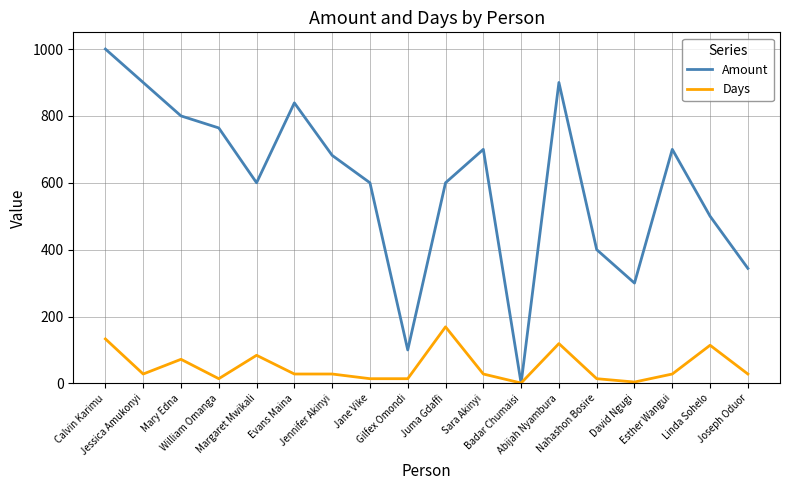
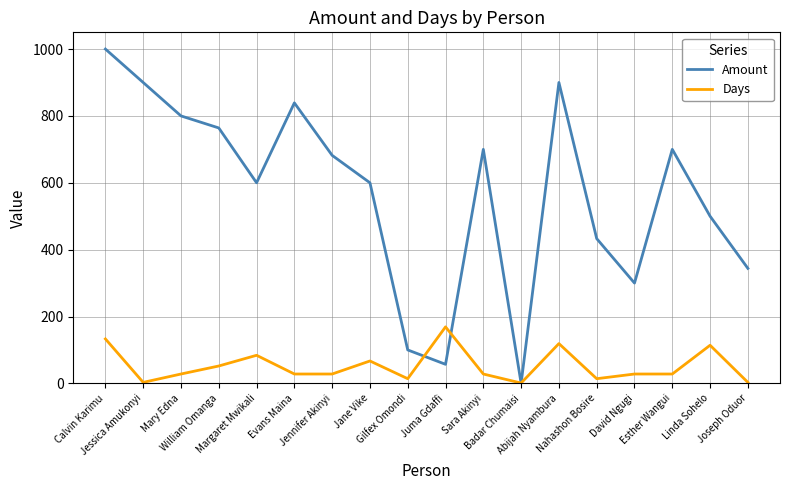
  {
    "Amount": {
      "Calvin Karimu": 1000,
      "Jessica Amukonyi": 900,
      "Mary Edna": 800,
      "William Omanga": 760,
      "Margaret Mwikali": 600,
      "Evans Maina": 840,
      "Jennifer Akinyi": 680,
      "Jane Vike": 600,
      "Gilfex Omondi": 100,
-     "Juma Gdaffi": 600,
+     "Juma Gdaffi": 60,
      "Sara Akinyi": 700,
      "Abijah Nyambura": 900,
-     "Nahashon Bosire": 400,
+     "Nahashon Bosire": 430,
      "David Ngugi": 300,
      "Esther Wangui": 700,
      "Linda Sohelo": 500,
      "Joseph Oduor": 340
    },
    "Days": {
      "Calvin Karimu": 130,
-     "Jessica Amukonyi": 30,
-     "Mary Edna": 70,
-     "William Omanga": 10,
+     "Jessica Amukonyi": 0,
+     "Mary Edna": 30,
+     "William Omanga": 50,
      "Margaret Mwikali": 80,
      "Evans Maina": 30,
      "Jennifer Akinyi": 30,
-     "Jane Vike": 10,
+     "Jane Vike": 70,
      "Gilfex Omondi": 10,
      "Juma Gdaffi": 170,
      "Sara Akinyi": 30,
      "Abijah Nyambura": 120,
      "Nahashon Bosire": 10,
-     "David Ngugi": 0,
+     "David Ngugi": 30,
      "Esther Wangui": 30,
      "Linda Sohelo": 110,
-     "Joseph Oduor": 30
+     "Joseph Oduor": 0
    }
  }
